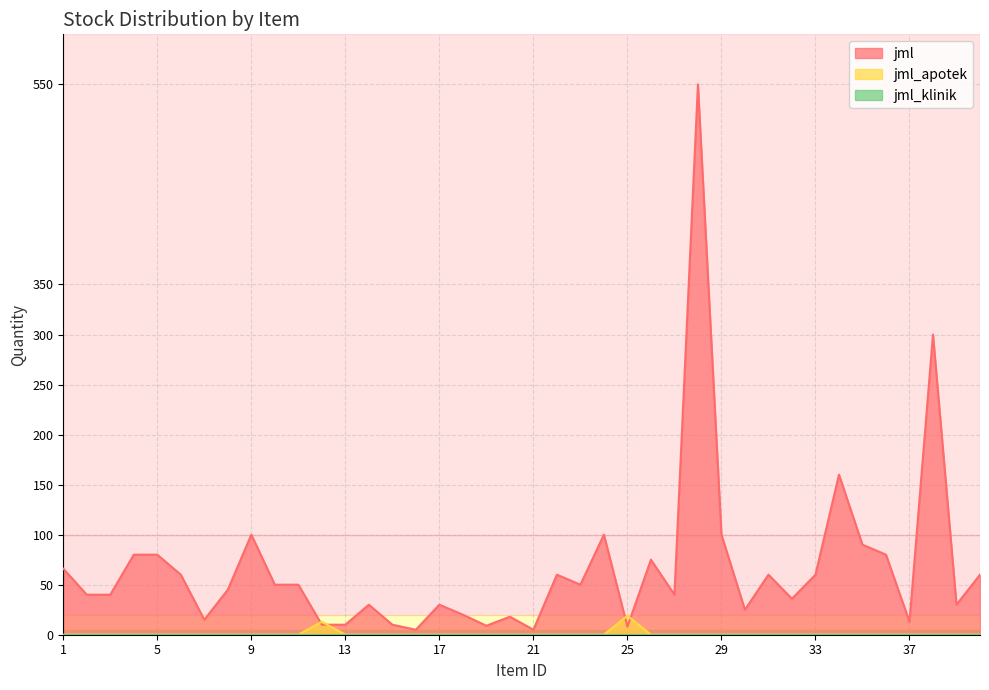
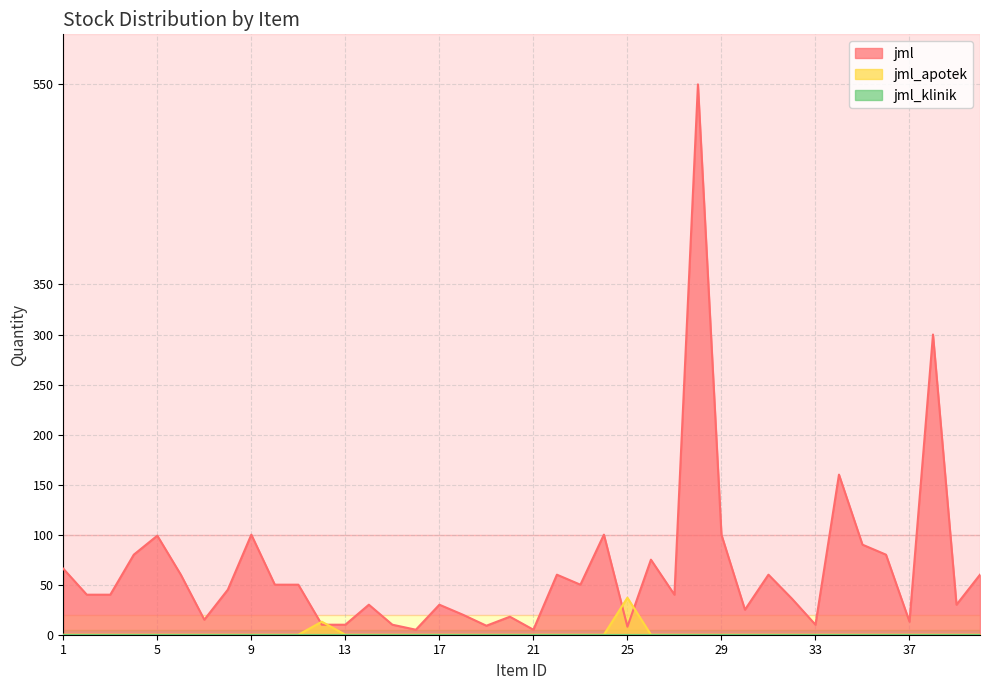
  {
    "jml": {
      "1": 66,
-     "5": 80,
+     "5": 99,
      "9": 100,
      "13": 10,
      "17": 30,
      "21": 5,
      "25": 8,
      "29": 100,
-     "33": 60,
+     "33": 10,
      "37": 13
    },
    "jml_apotek": {
-     "25": 19
+     "25": 37
    },
    "jml_klinik": {
      "25": 0
    }
  }
